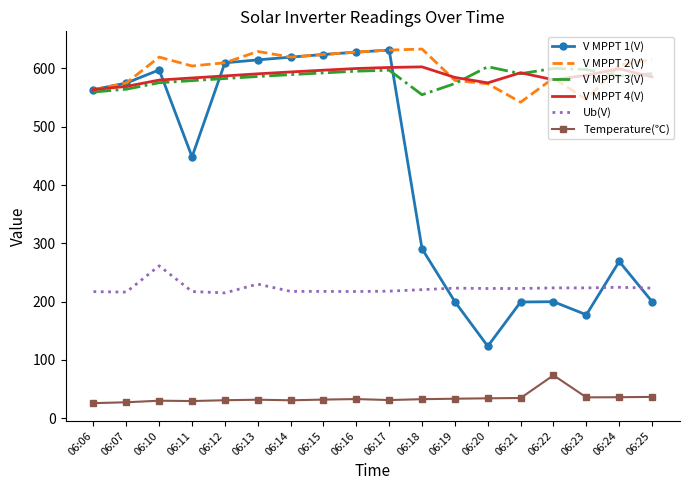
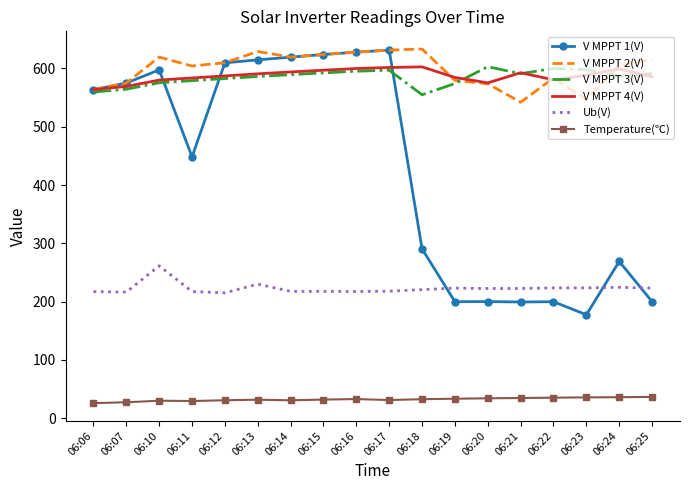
  {
    "V MPPT 1(V)": {
      "06:10": 600,
      "06:11": 450,
      "06:13": 610,
      "06:18": 290,
      "06:19": 200,
-     "06:20": 120,
+     "06:20": 200,
      "06:21": 200,
      "06:22": 200,
      "06:23": 180,
      "06:24": 270,
      "06:25": 200
    },
    "V MPPT 2(V)": {
      "06:10": 620,
      "06:11": 600,
      "06:13": 630,
      "06:18": 630,
      "06:19": 580,
      "06:21": 540
    },
    "V MPPT 3(V)": {
      "06:07": 560,
      "06:10": 580,
      "06:11": 580,
      "06:12": 580,
      "06:13": 590,
      "06:14": 590,
      "06:15": 590,
      "06:16": 600,
      "06:17": 600,
      "06:18": 550,
      "06:19": 570,
      "06:20": 600
    },
    "V MPPT 4(V)": {
      "06:07": 570,
      "06:10": 580,
      "06:11": 580,
      "06:12": 590,
      "06:13": 590,
      "06:14": 590,
      "06:15": 600,
      "06:16": 600,
      "06:17": 600,
      "06:18": 600,
      "06:19": 580
    },
    "Ub(V)": {
      "06:06": 220,
      "06:07": 220,
      "06:10": 260,
      "06:11": 220,
      "06:12": 220,
      "06:13": 230,
      "06:14": 220,
      "06:15": 220,
      "06:16": 220,
      "06:17": 220,
      "06:18": 220,
      "06:19": 220,
      "06:20": 220,
      "06:21": 220,
      "06:22": 220,
      "06:23": 220,
      "06:24": 220,
      "06:25": 220
    },
    "Temperature(℃)": {
      "06:06": 30,
      "06:07": 30,
      "06:10": 30,
      "06:11": 30,
      "06:12": 30,
      "06:13": 30,
      "06:14": 30,
      "06:15": 30,
      "06:16": 30,
      "06:17": 30,
      "06:18": 30,
      "06:19": 30,
      "06:20": 30,
      "06:21": 30,
-     "06:22": 70,
+     "06:22": 40,
      "06:23": 40,
      "06:24": 40,
      "06:25": 40
    }
  }
